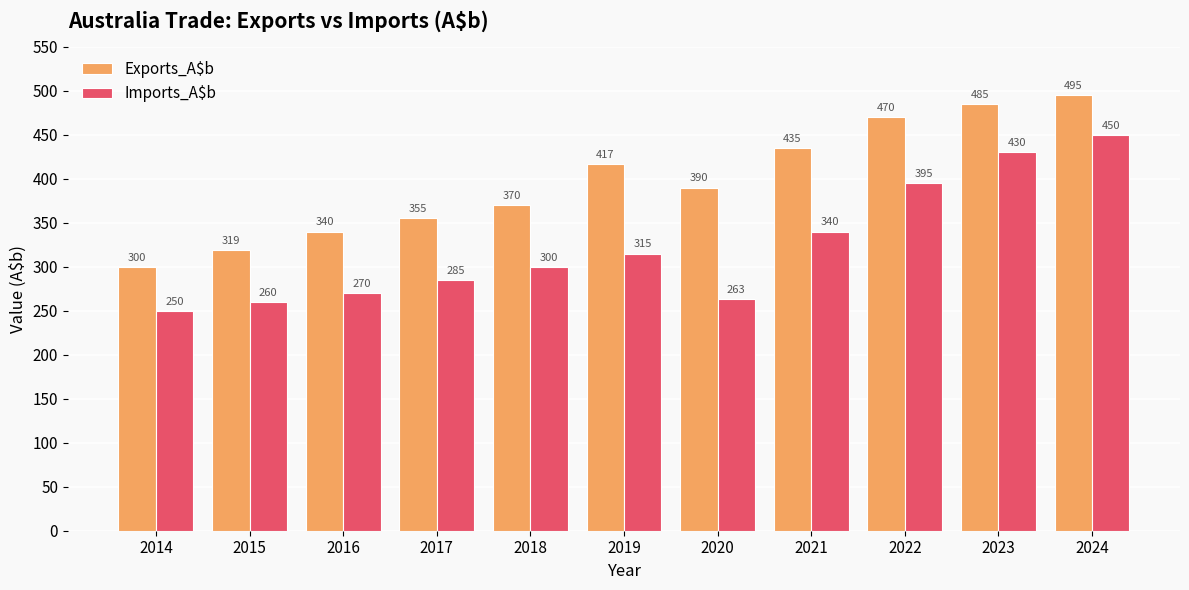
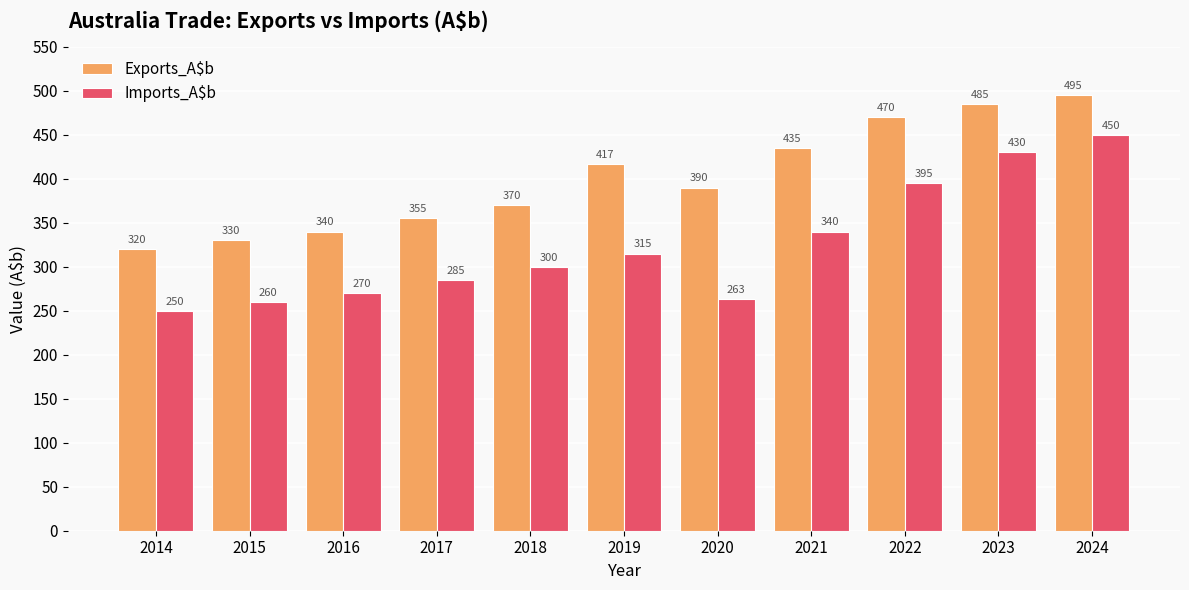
  {
    "Exports_A$b": {
-     "2014": 300,
-     "2015": 319,
+     "2014": 320,
+     "2015": 330,
      "2016": 340,
      "2017": 355,
      "2018": 370,
      "2019": 417,
      "2020": 390,
      "2021": 435,
      "2022": 470,
      "2023": 485,
      "2024": 495
    },
    "Imports_A$b": {
      "2014": 250,
      "2015": 260,
      "2016": 270,
      "2017": 285,
      "2018": 300,
      "2019": 315,
      "2020": 263,
      "2021": 340,
      "2022": 395,
      "2023": 430,
      "2024": 450
    }
  }
